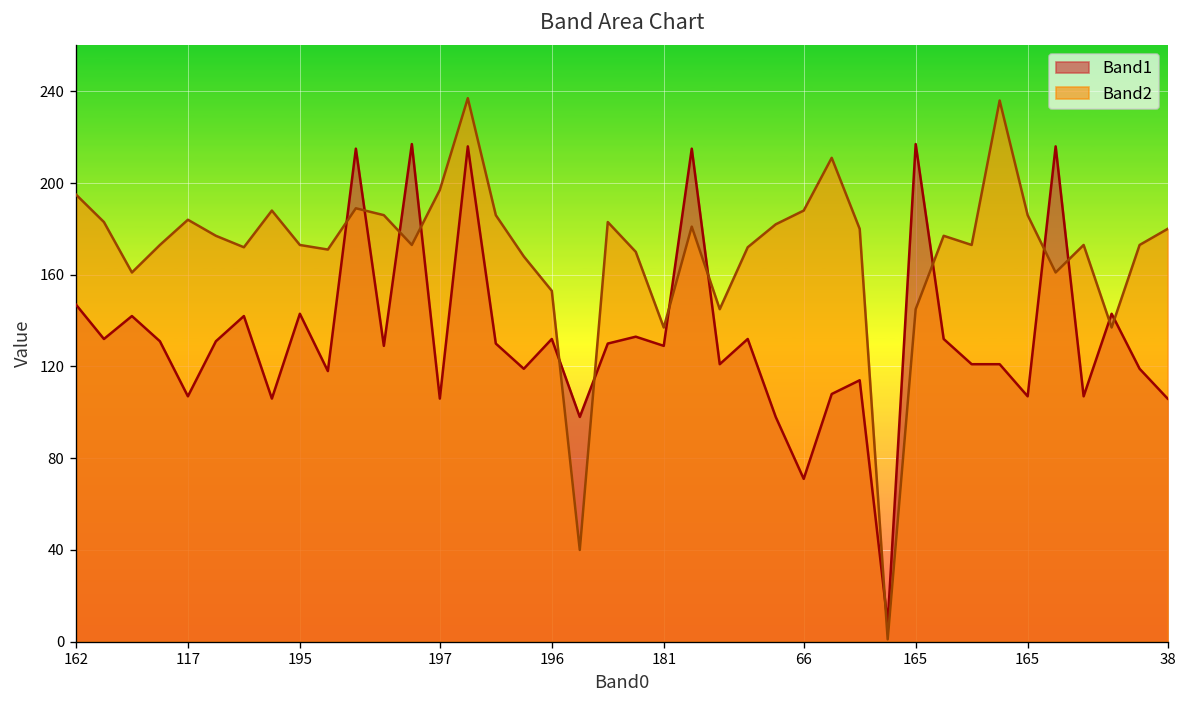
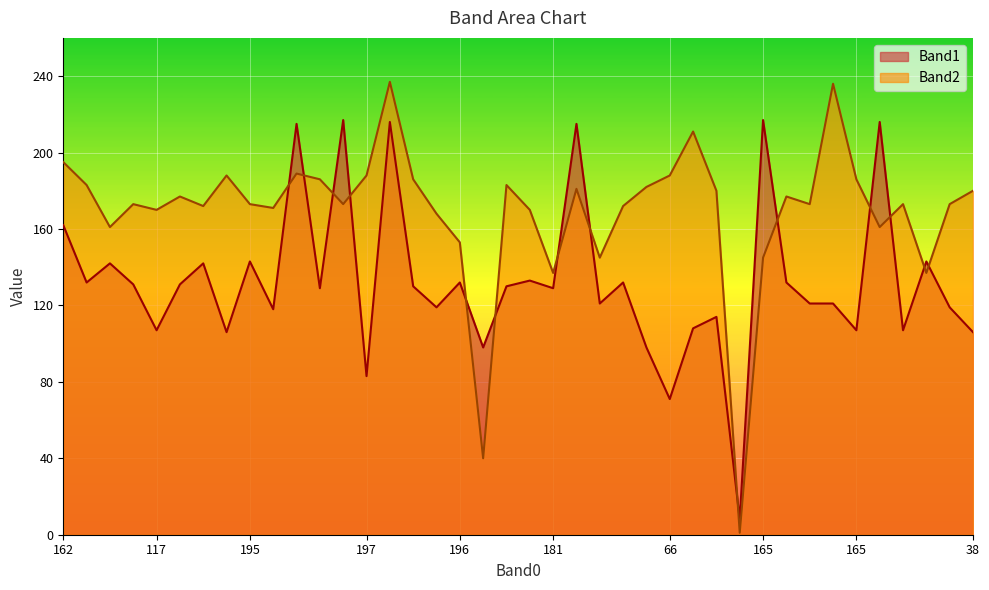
  {
    "Band1": {
-     "162": 147,
+     "162": 162,
      "117": 107,
      "195": 143,
-     "197": 106,
+     "197": 83,
      "196": 132,
      "181": 129,
      "66": 71
    },
    "Band2": {
      "162": 195,
-     "117": 184,
+     "117": 170,
      "195": 173,
-     "197": 197,
+     "197": 188,
      "196": 153,
      "181": 137,
      "66": 188
    }
  }
